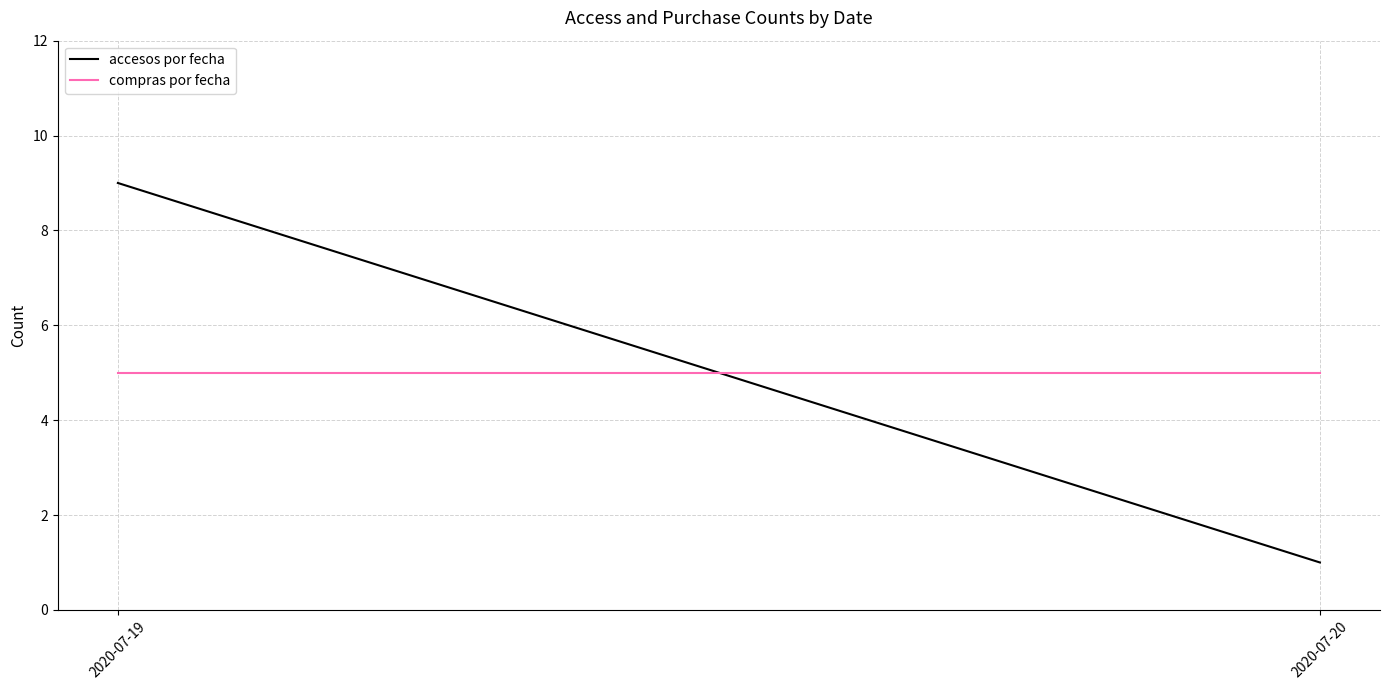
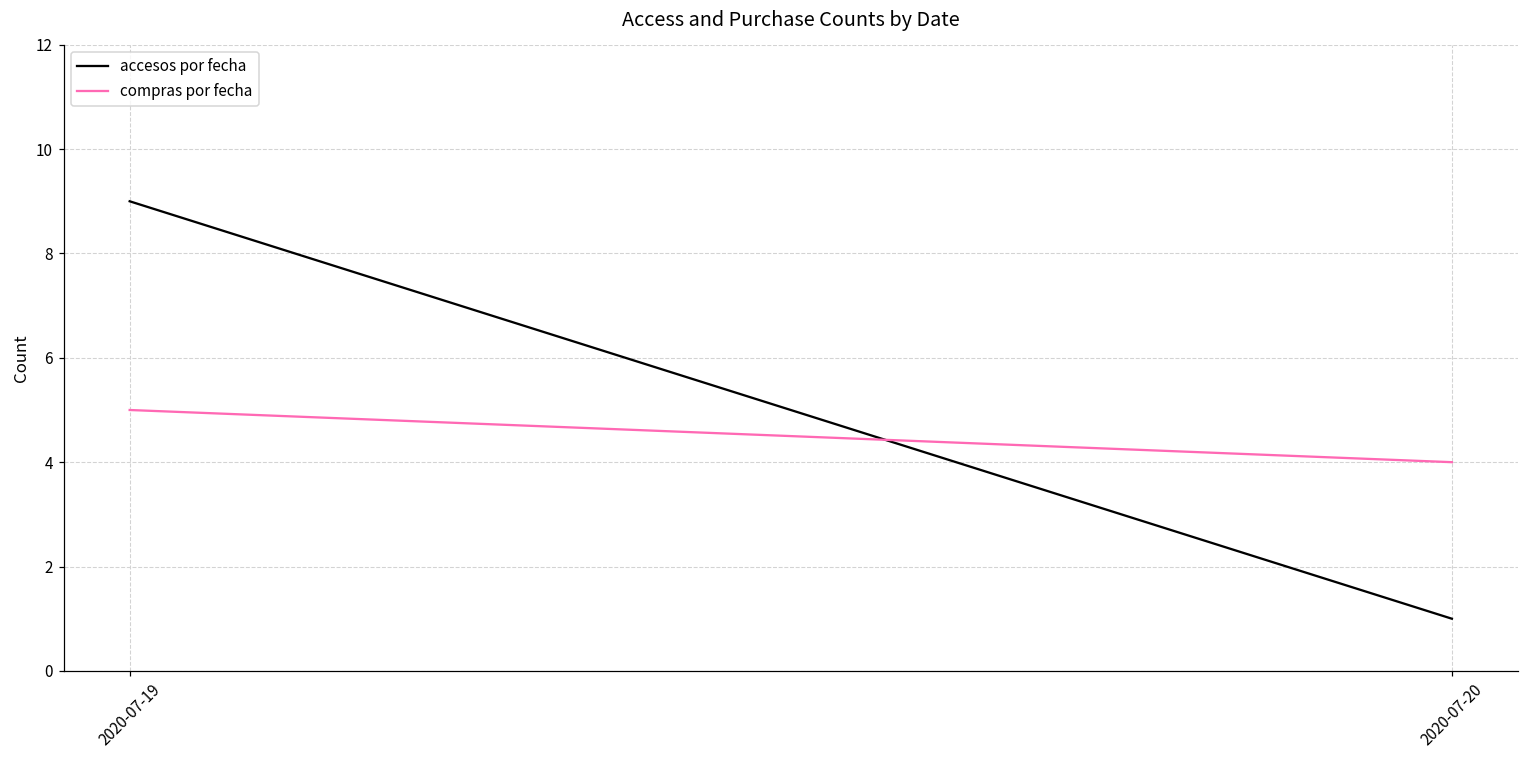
  {
    "accesos por fecha": {
      "2020-07-19": 9,
      "2020-07-20": 1
    },
    "compras por fecha": {
      "2020-07-19": 5,
-     "2020-07-20": 5
+     "2020-07-20": 4
    }
  }
